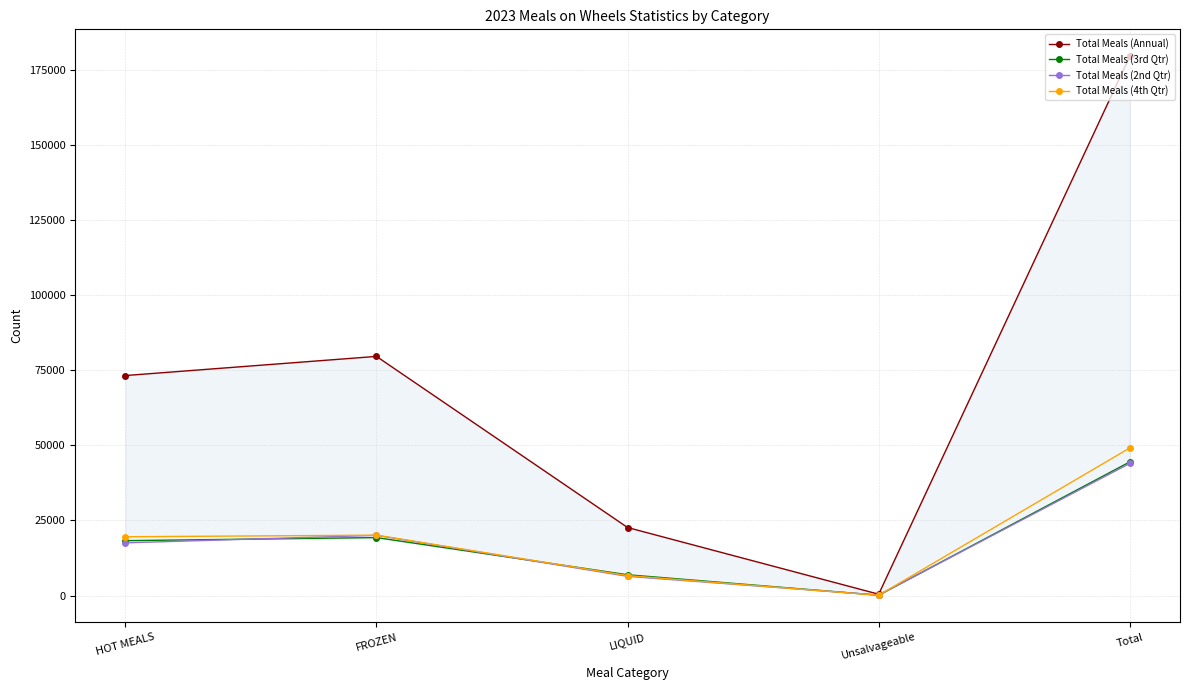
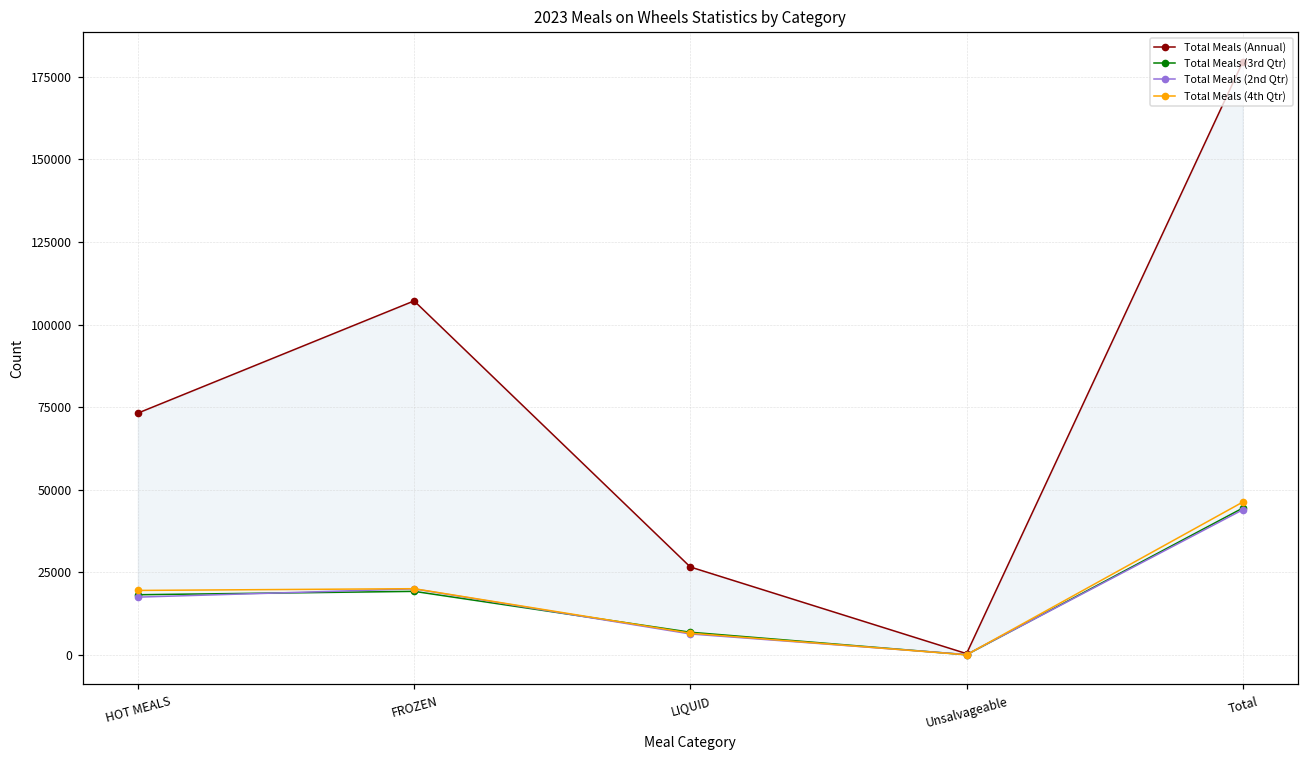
  {
    "Total Meals (Annual)": {
      "HOT MEALS": 73000,
-     "FROZEN": 80000,
-     "LIQUID": 23000
+     "FROZEN": 107000,
+     "LIQUID": 27000
    },
    "Total Meals (4th Qtr)": {
      "HOT MEALS": 20000,
-     "Total": 49000
+     "Total": 46000
    }
  }
